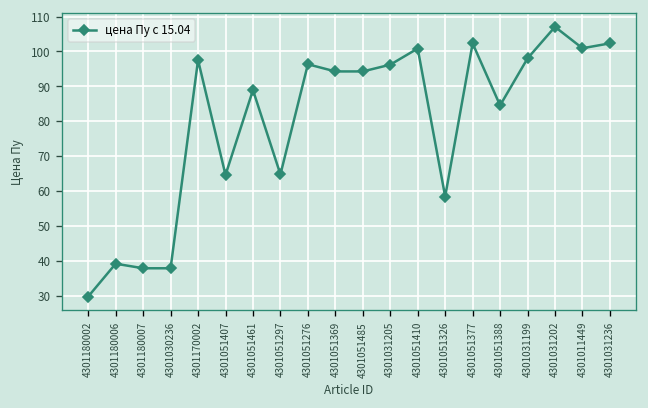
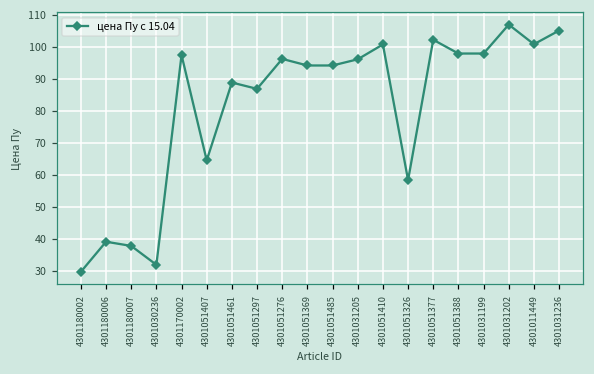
  {
    "4301180002": 30,
    "4301180006": 39,
    "4301180007": 38,
-   "4301030236": 38,
+   "4301030236": 32,
    "4301170002": 98,
    "4301051407": 65,
    "4301051461": 89,
-   "4301051297": 65,
+   "4301051297": 87,
    "4301051276": 96,
    "4301051369": 94,
    "4301051485": 94,
    "4301031205": 96,
    "4301051410": 101,
    "4301051326": 58,
    "4301051377": 102,
-   "4301051388": 85,
+   "4301051388": 98,
    "4301031199": 98,
    "4301031202": 107,
    "4301011449": 101,
-   "4301031236": 102
+   "4301031236": 105
  }
